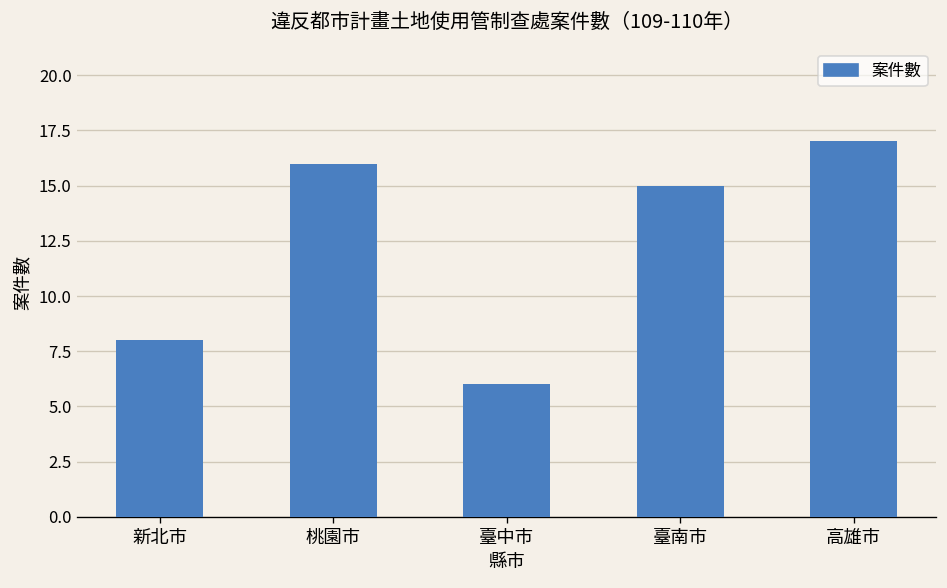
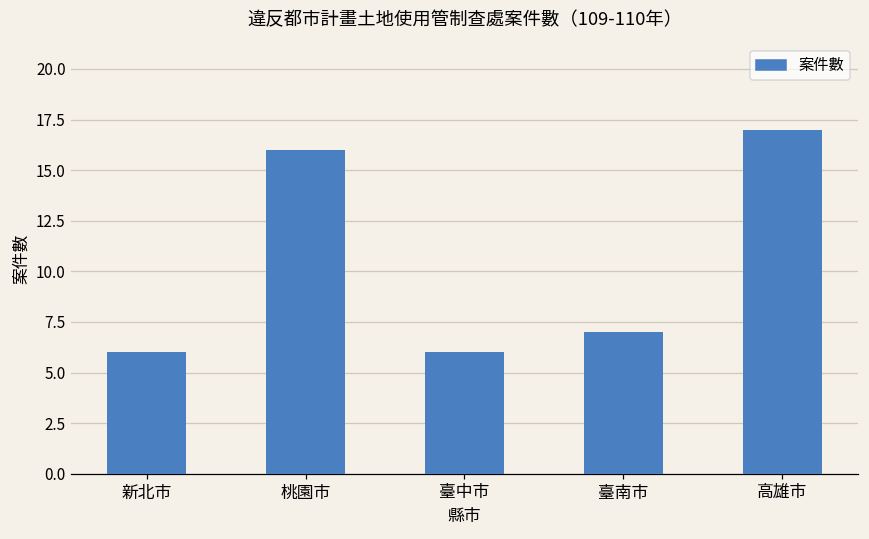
  {
-   "新北市": 8,
+   "新北市": 6,
    "桃園市": 16,
    "臺中市": 6,
-   "臺南市": 15,
+   "臺南市": 7,
    "高雄市": 17
  }
